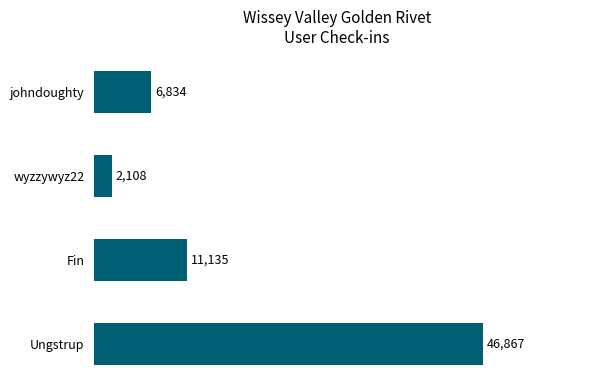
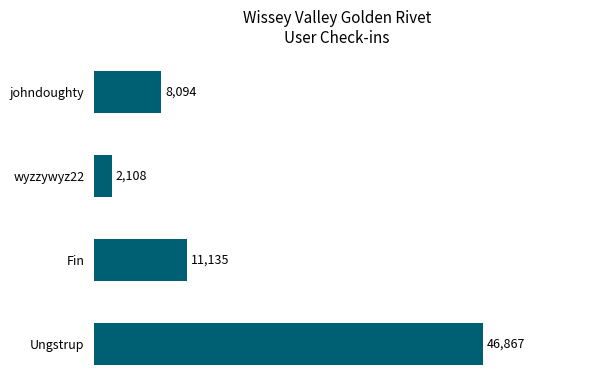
  {
-   "johndoughty": "6,834",
+   "johndoughty": "8,094",
    "wyzzywyz22": "2,108",
    "Fin": "11,135",
    "Ungstrup": "46,867"
  }
